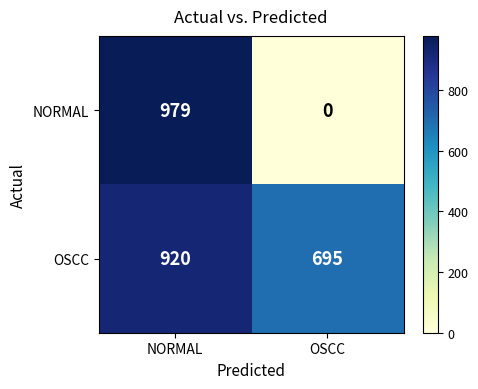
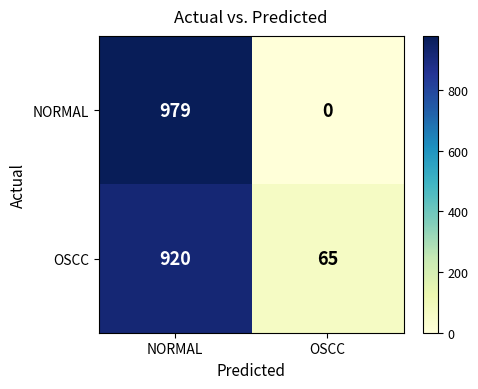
  {
    "NORMAL": {
      "NORMAL": 979,
      "OSCC": 0
    },
    "OSCC": {
      "NORMAL": 920,
-     "OSCC": 695
+     "OSCC": 65
    }
  }
